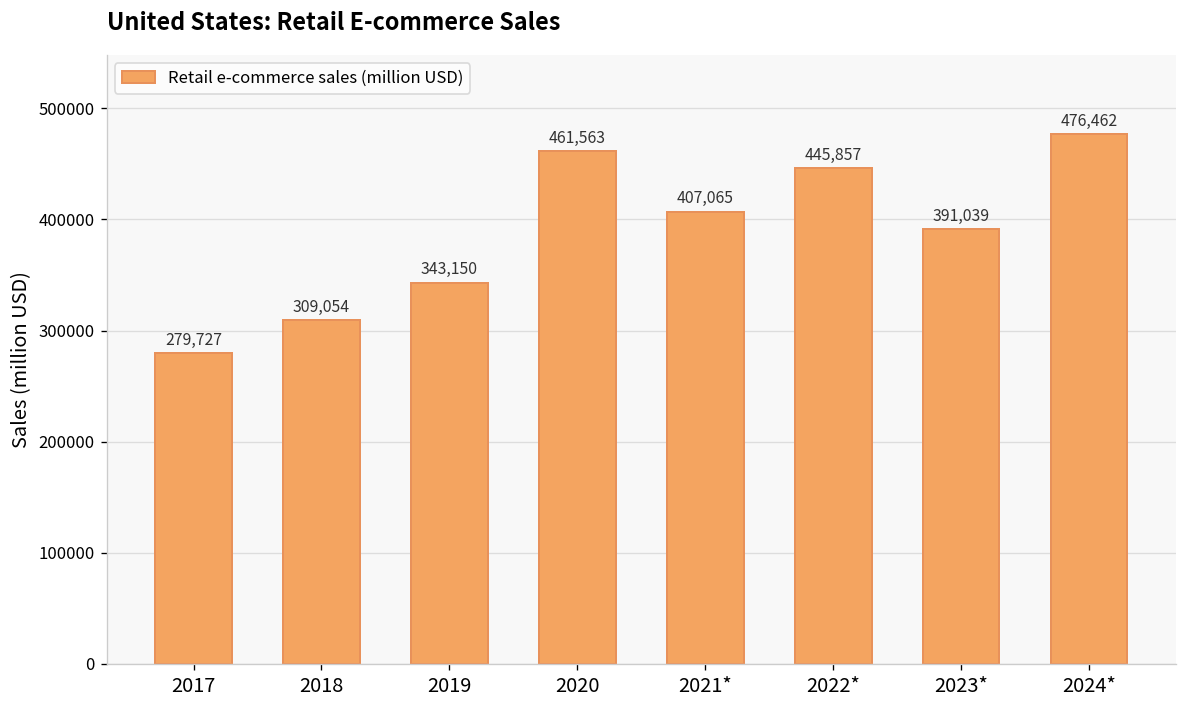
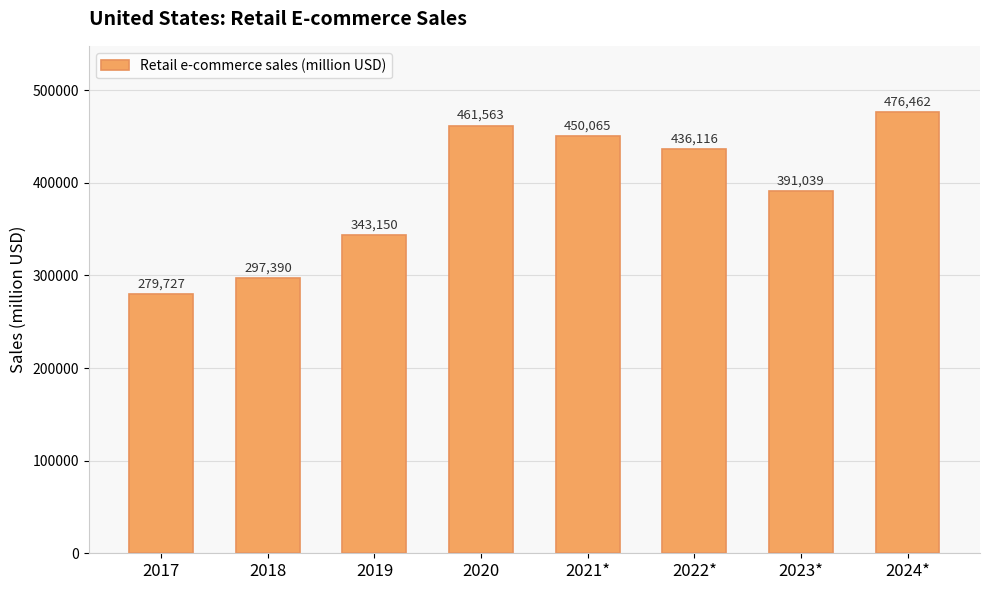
  {
    "2017": "279,727",
-   "2018": "309,054",
+   "2018": "297,390",
    "2019": "343,150",
    "2020": "461,563",
-   "2021*": "407,065",
-   "2022*": "445,857",
+   "2021*": "450,065",
+   "2022*": "436,116",
    "2023*": "391,039",
    "2024*": "476,462"
  }
